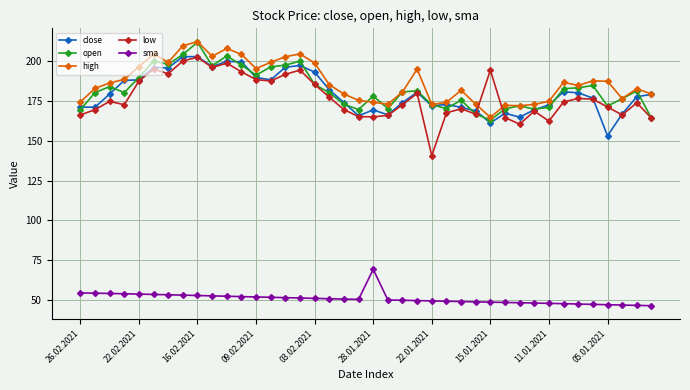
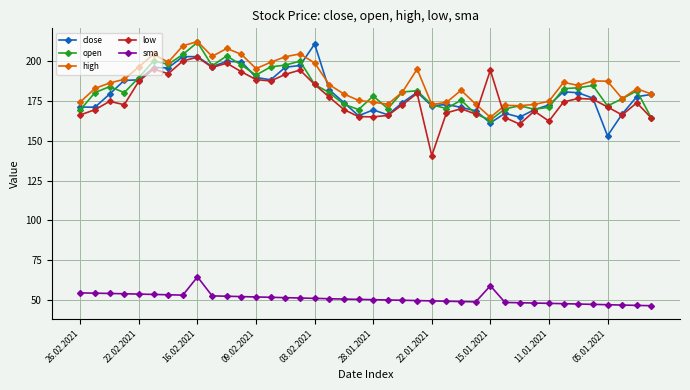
  {
    "close": {
      "26.02.2021": 171,
-     "03.02.2021": 193,
+     "03.02.2021": 211,
      "28.01.2021": 169,
      "15.01.2021": 161,
      "05.01.2021": 153
    },
    "open": {
      "26.02.2021": 169,
      "28.01.2021": 178,
      "15.01.2021": 163
    },
    "high": {
      "26.02.2021": 174,
      "09.02.2021": 195,
      "03.02.2021": 199,
      "28.01.2021": 174,
      "15.01.2021": 165,
      "11.01.2021": 175,
      "05.01.2021": 187
    },
    "low": {
      "26.02.2021": 166,
      "28.01.2021": 165,
      "22.01.2021": 141,
      "15.01.2021": 194,
      "11.01.2021": 162
    },
    "sma": {
      "26.02.2021": 54,
      "22.02.2021": 54,
-     "16.02.2021": 53,
+     "16.02.2021": 65,
      "09.02.2021": 52,
      "03.02.2021": 51,
-     "28.01.2021": 69,
+     "28.01.2021": 50,
      "22.01.2021": 49,
-     "15.01.2021": 49,
+     "15.01.2021": 59,
      "11.01.2021": 48,
      "05.01.2021": 47
    }
  }
